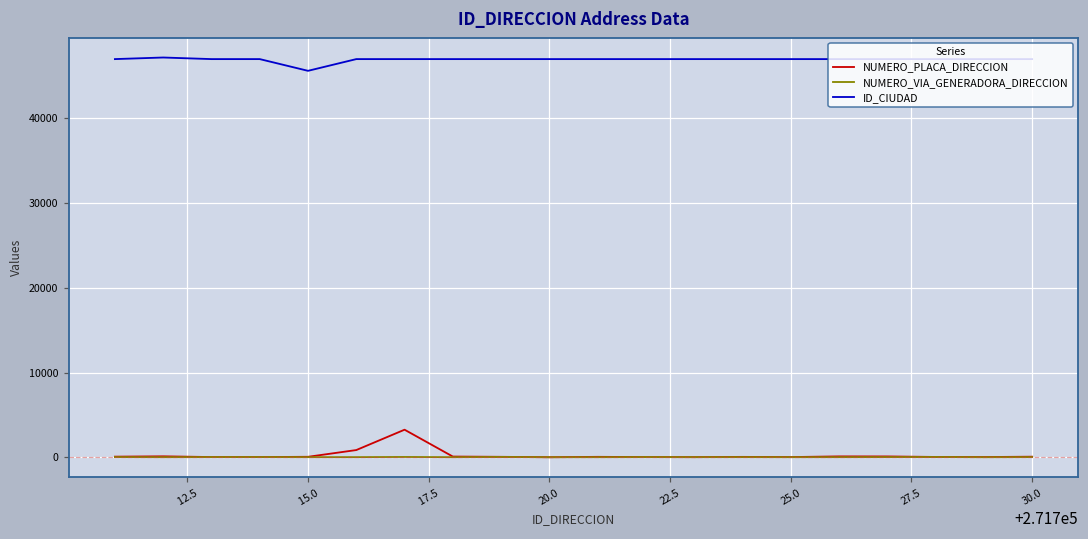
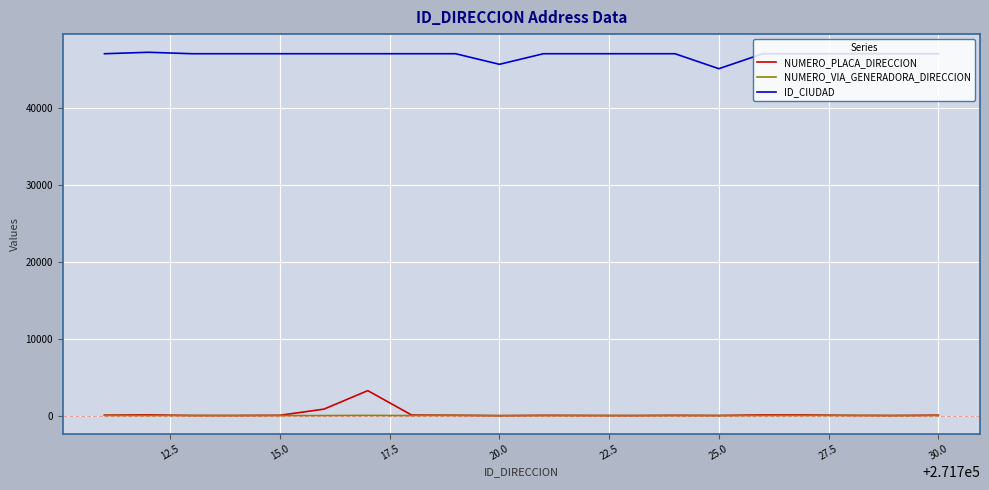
  {
    "ID_CIUDAD": {
-     "15.0": 46000,
-     "20.0": 47000,
-     "25.0": 47000
+     "15.0": 47000,
+     "20.0": 46000,
+     "25.0": 45000
    }
  }
